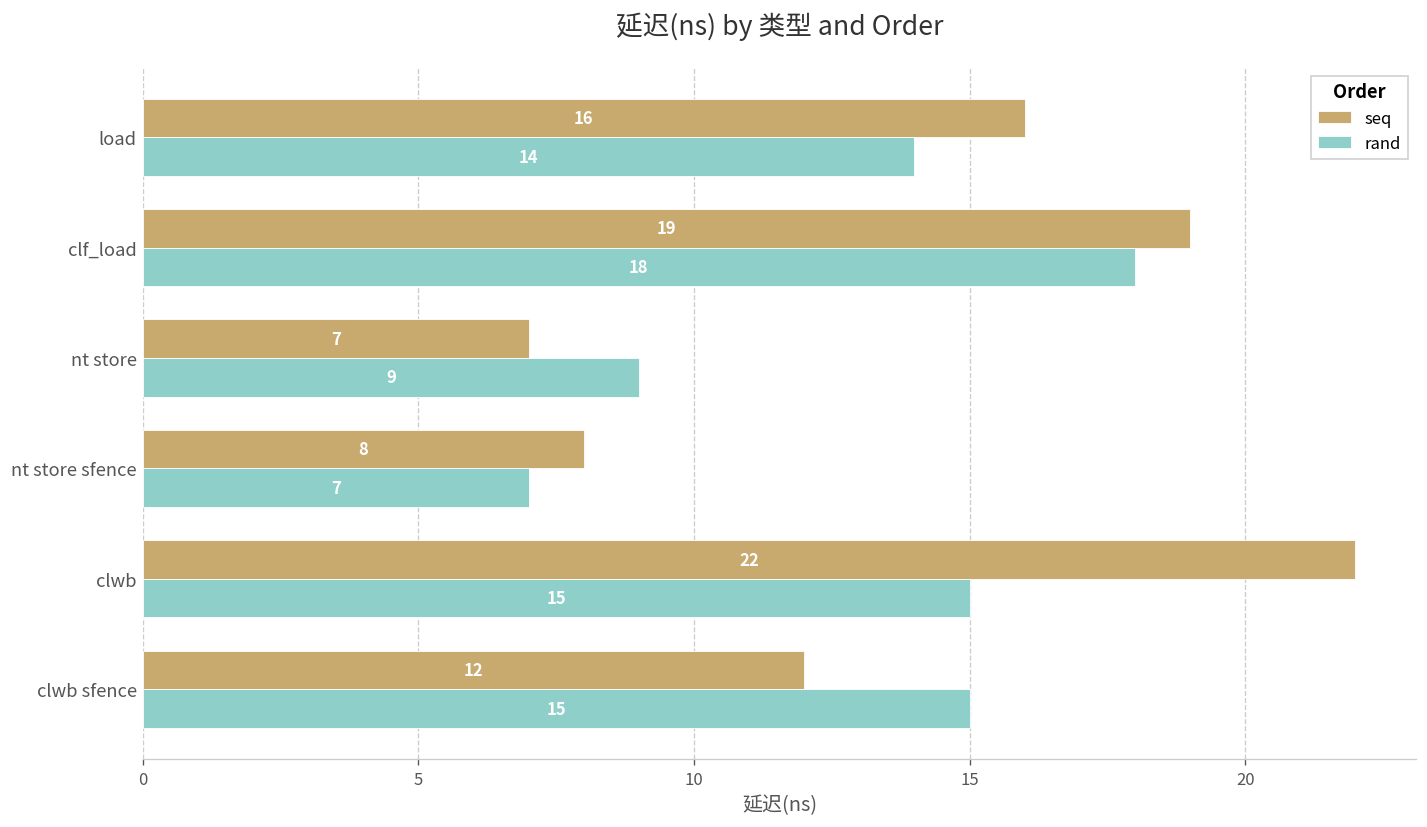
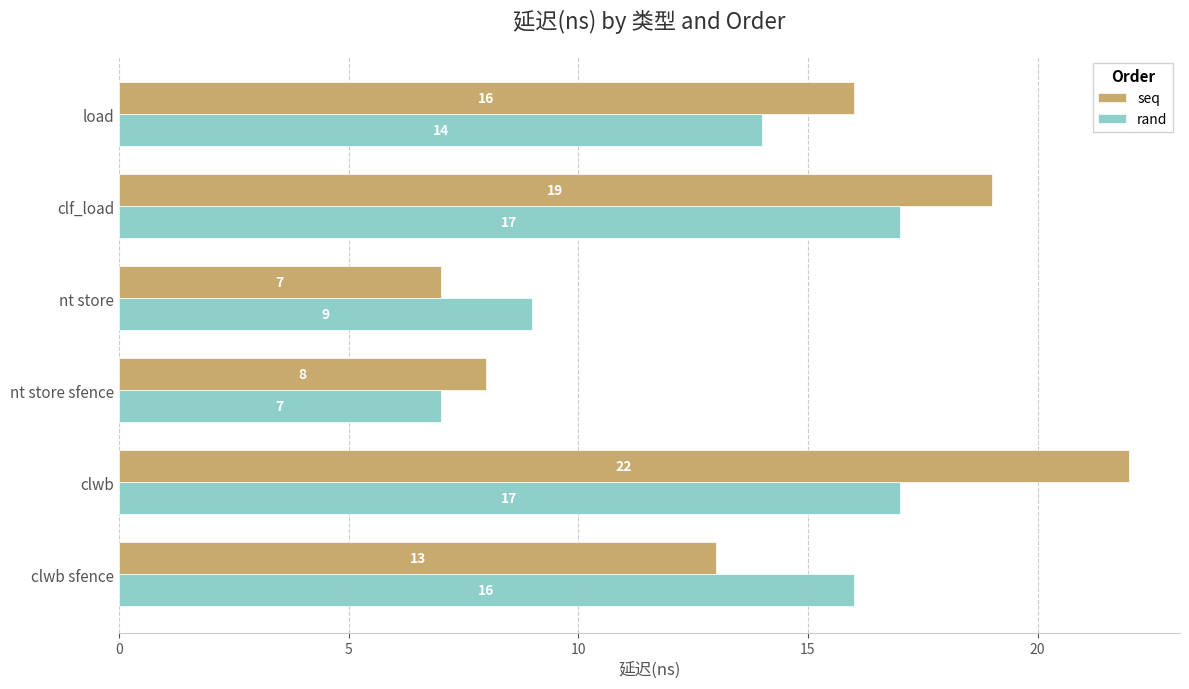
  {
    "seq": {
      "load": 16,
      "clf_load": 19,
      "nt store": 7,
      "nt store sfence": 8,
      "clwb": 22,
-     "clwb sfence": 12
+     "clwb sfence": 13
    },
    "rand": {
      "load": 14,
-     "clf_load": 18,
+     "clf_load": 17,
      "nt store": 9,
      "nt store sfence": 7,
-     "clwb": 15,
-     "clwb sfence": 15
+     "clwb": 17,
+     "clwb sfence": 16
    }
  }
